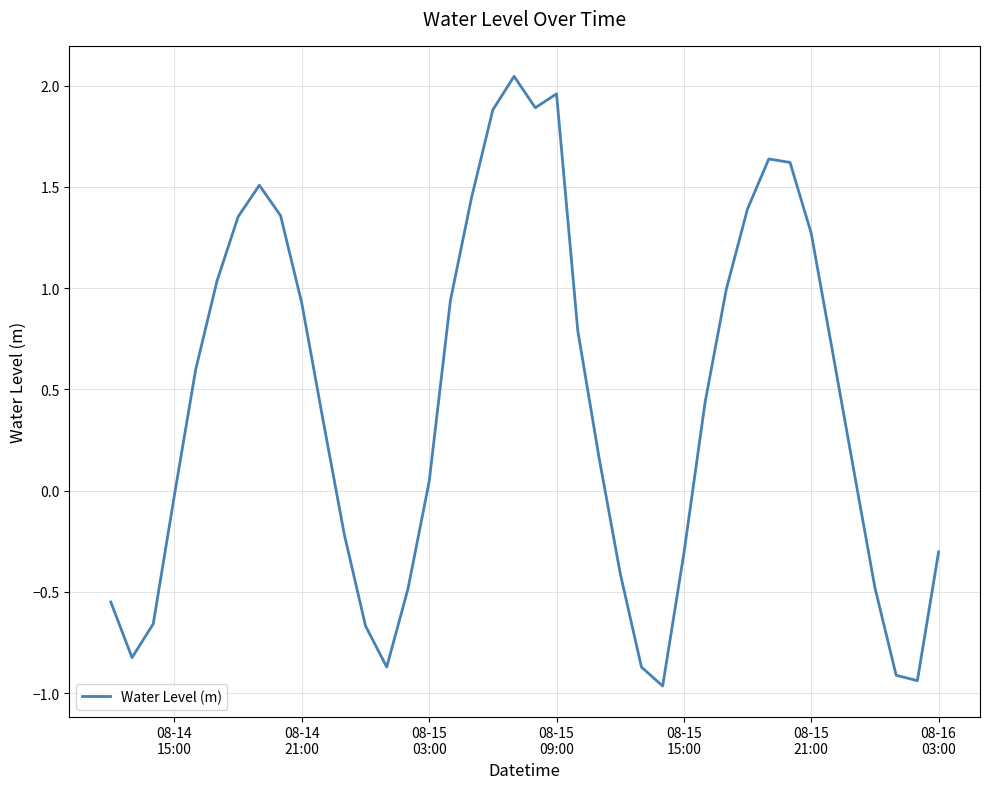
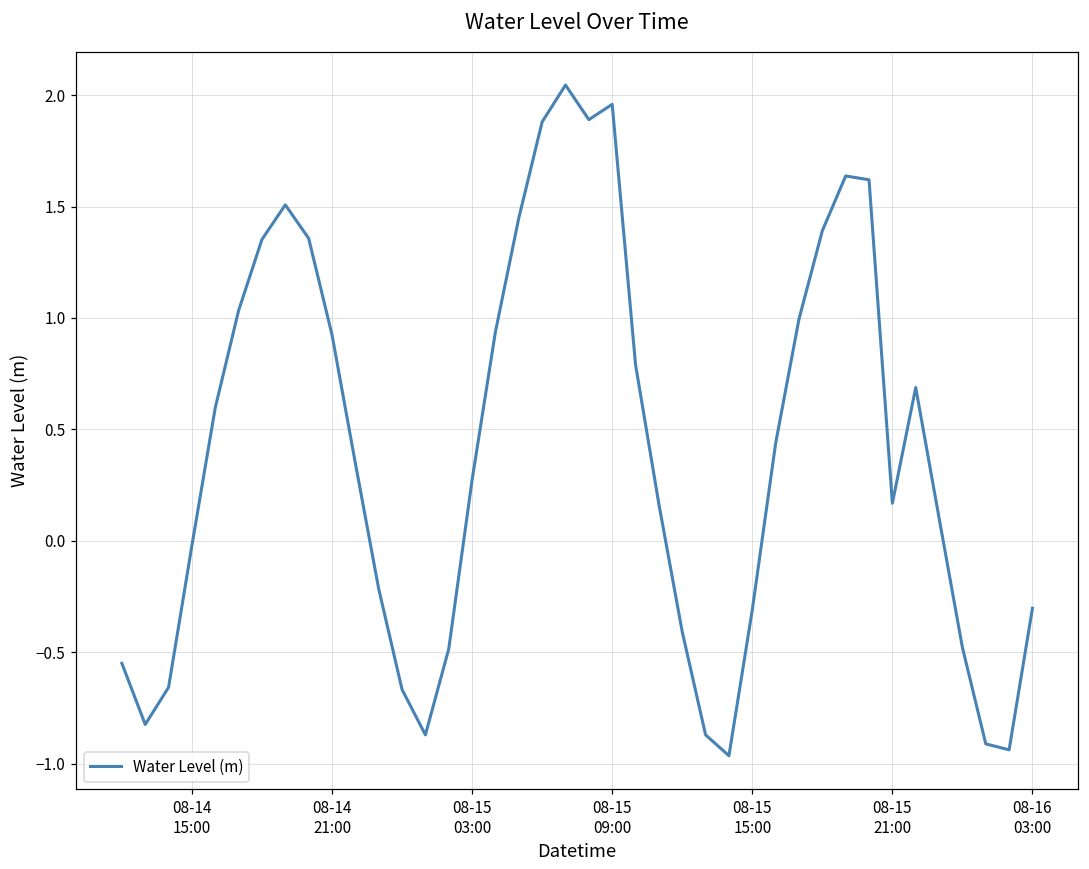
  {
    "08-14 15:00": -0.02,
    "08-14 21:00": 0.92,
-   "08-15 03:00": 0.04,
+   "08-15 03:00": 0.27,
    "08-15 09:00": 1.96,
    "08-15 15:00": -0.31,
-   "08-15 21:00": 1.27,
+   "08-15 21:00": 0.17,
    "08-16 03:00": -0.30
  }
